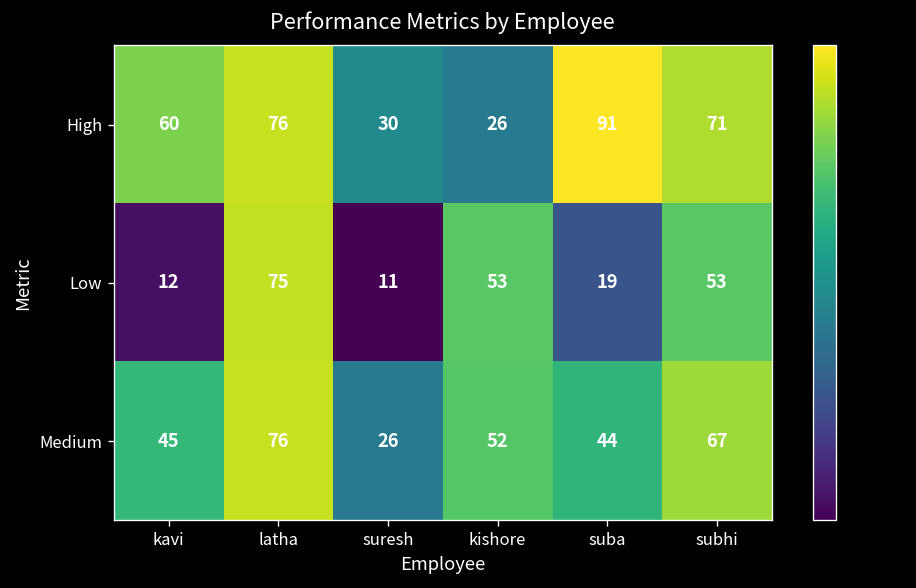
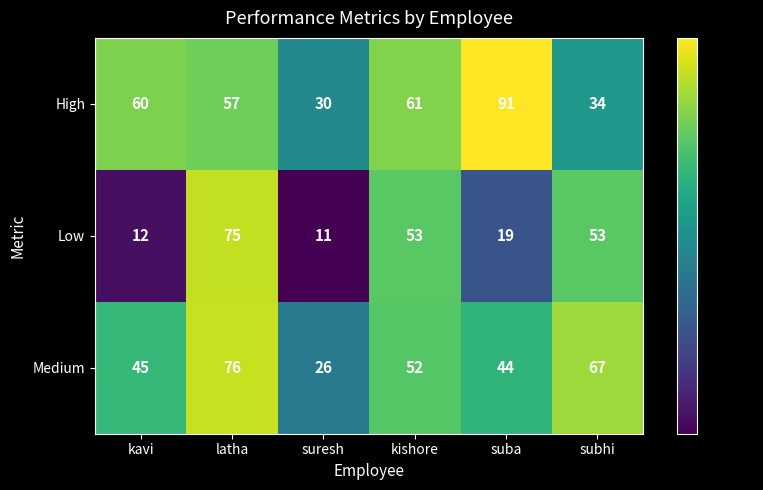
  {
    "High": {
      "kavi": 60,
-     "latha": 76,
+     "latha": 57,
      "suresh": 30,
-     "kishore": 26,
+     "kishore": 61,
      "suba": 91,
-     "subhi": 71
+     "subhi": 34
    },
    "Low": {
      "kavi": 12,
      "latha": 75,
      "suresh": 11,
      "kishore": 53,
      "suba": 19,
      "subhi": 53
    },
    "Medium": {
      "kavi": 45,
      "latha": 76,
      "suresh": 26,
      "kishore": 52,
      "suba": 44,
      "subhi": 67
    }
  }
